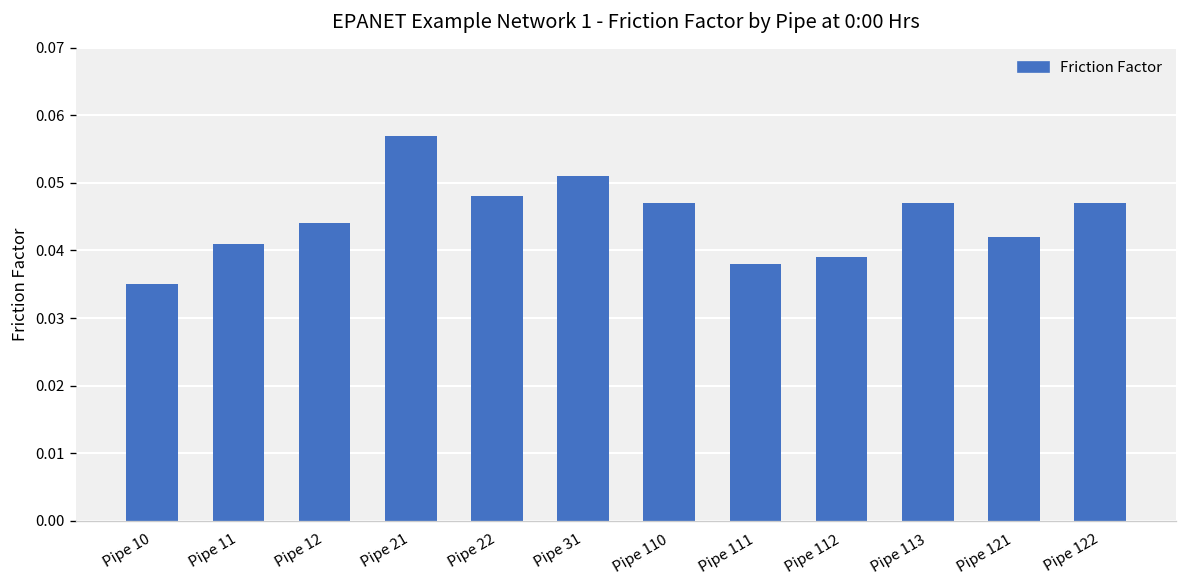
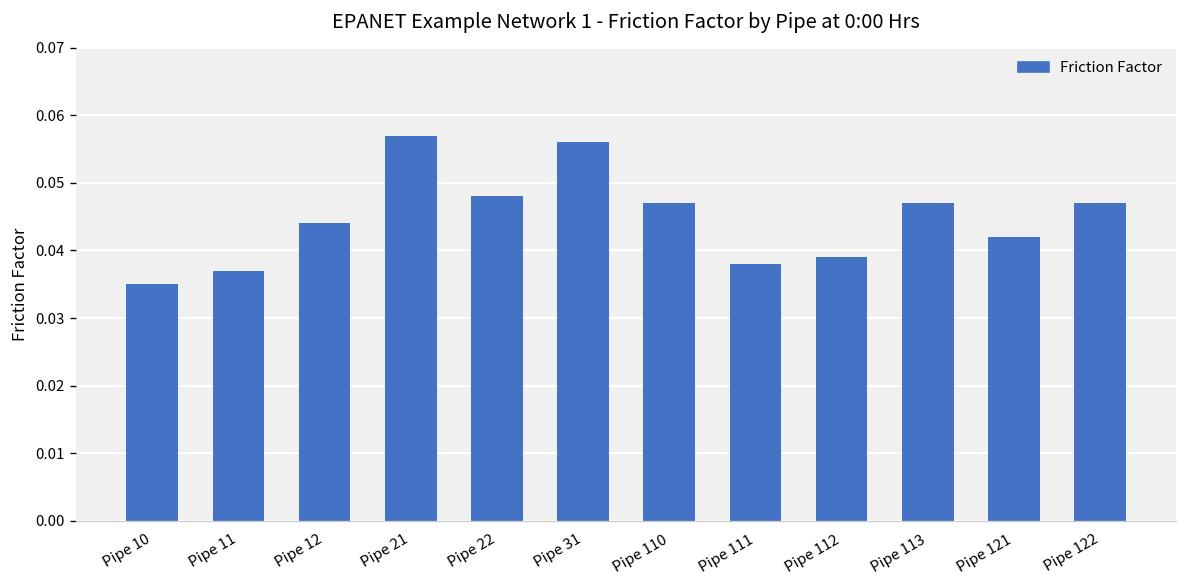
  {
    "Pipe 10": 0.035,
-   "Pipe 11": 0.041,
+   "Pipe 11": 0.037,
    "Pipe 12": 0.044,
    "Pipe 21": 0.057,
    "Pipe 22": 0.048,
-   "Pipe 31": 0.051,
+   "Pipe 31": 0.056,
    "Pipe 110": 0.047,
    "Pipe 111": 0.038,
    "Pipe 112": 0.039,
    "Pipe 113": 0.047,
    "Pipe 121": 0.042,
    "Pipe 122": 0.047
  }
